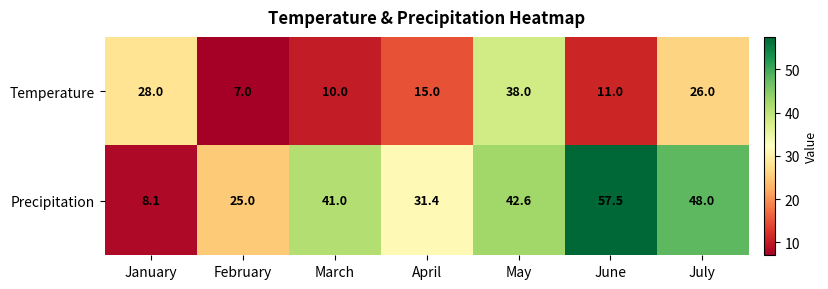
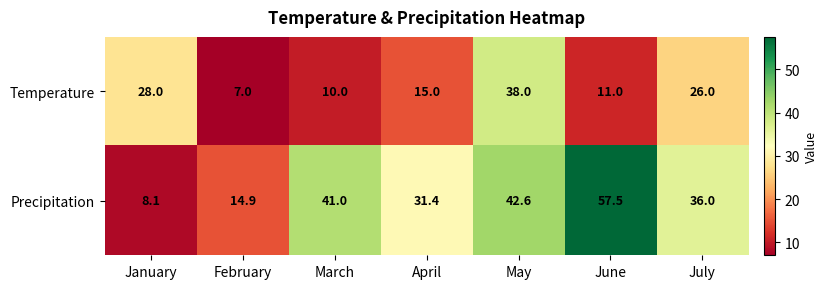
  {
    "Temperature": {
      "January": 28.0,
      "February": 7.0,
      "March": 10.0,
      "April": 15.0,
      "May": 38.0,
      "June": 11.0,
      "July": 26.0
    },
    "Precipitation": {
      "January": 8.1,
-     "February": 25.0,
+     "February": 14.9,
      "March": 41.0,
      "April": 31.4,
      "May": 42.6,
      "June": 57.5,
-     "July": 48.0
+     "July": 36.0
    }
  }
